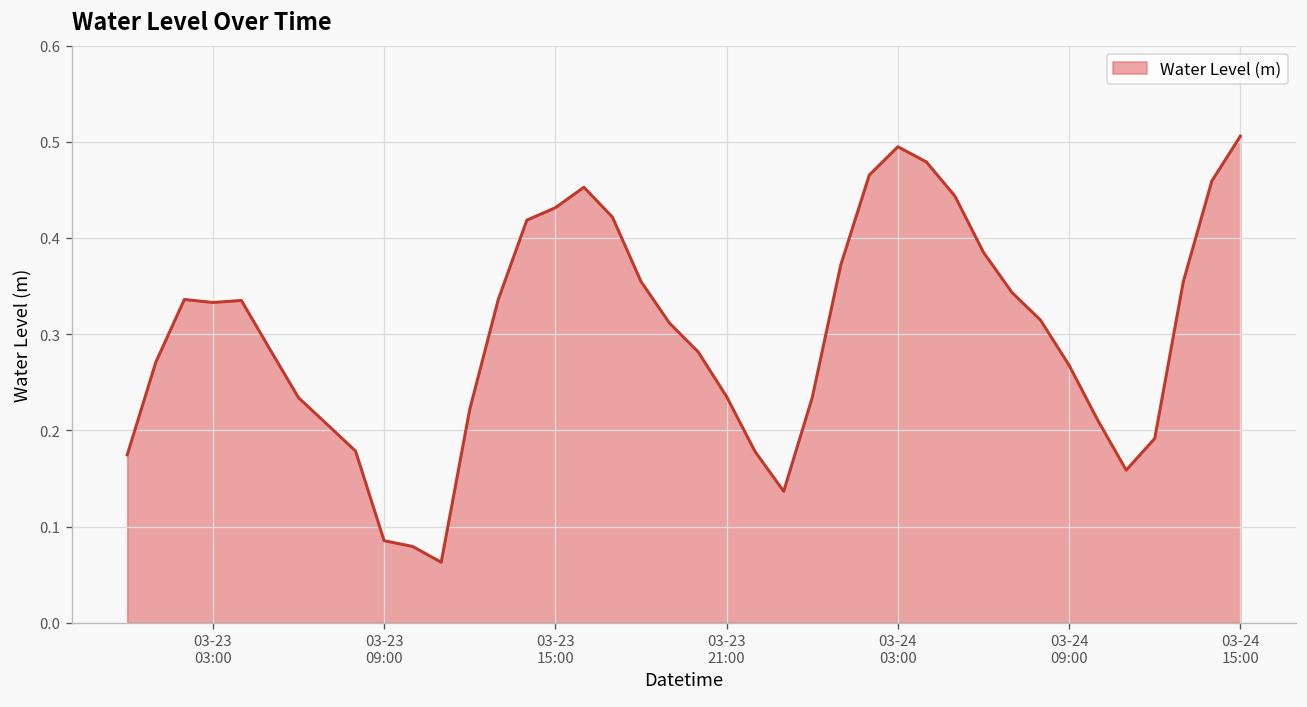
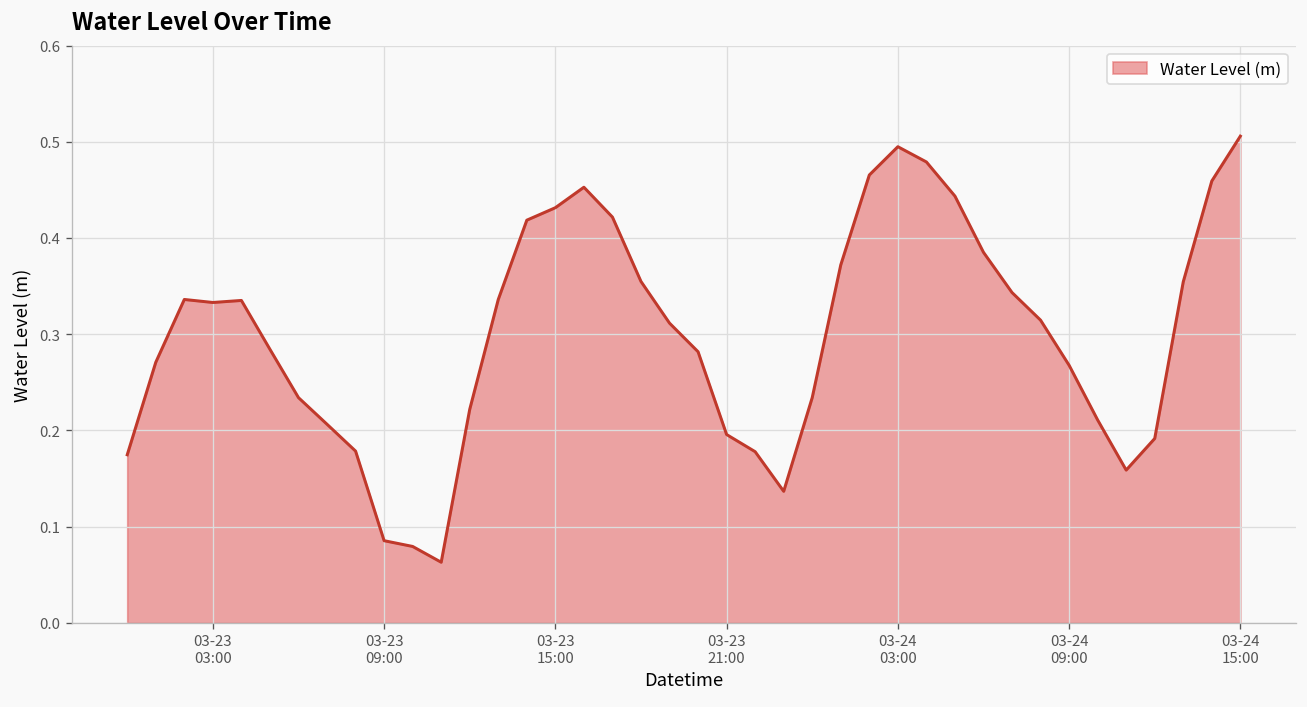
  {
    "03-23 03:00": 0.33,
    "03-23 09:00": 0.09,
    "03-23 15:00": 0.43,
-   "03-23 21:00": 0.24,
+   "03-23 21:00": 0.20,
    "03-24 03:00": 0.49,
    "03-24 09:00": 0.27,
    "03-24 15:00": 0.51
  }
